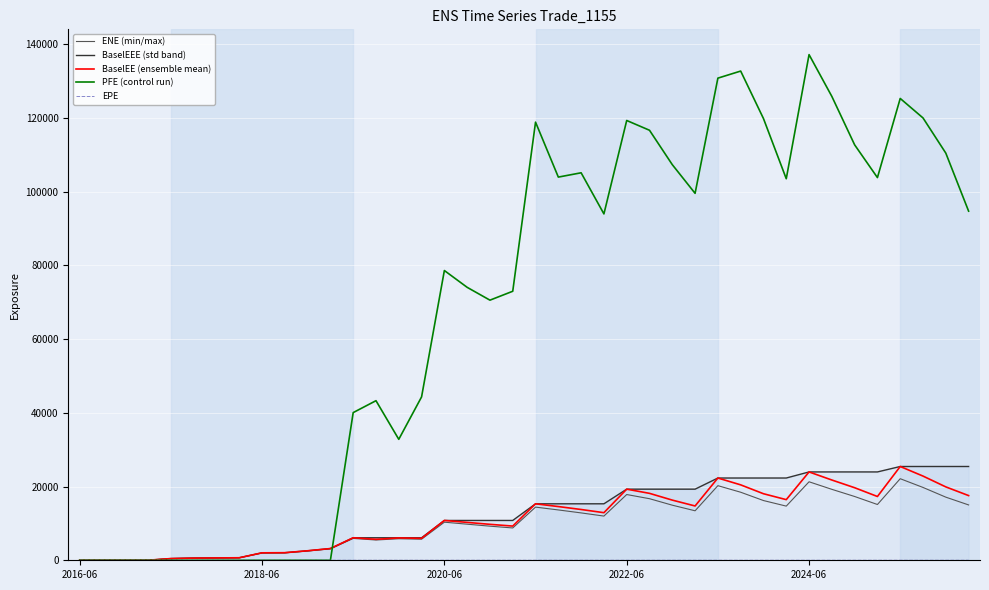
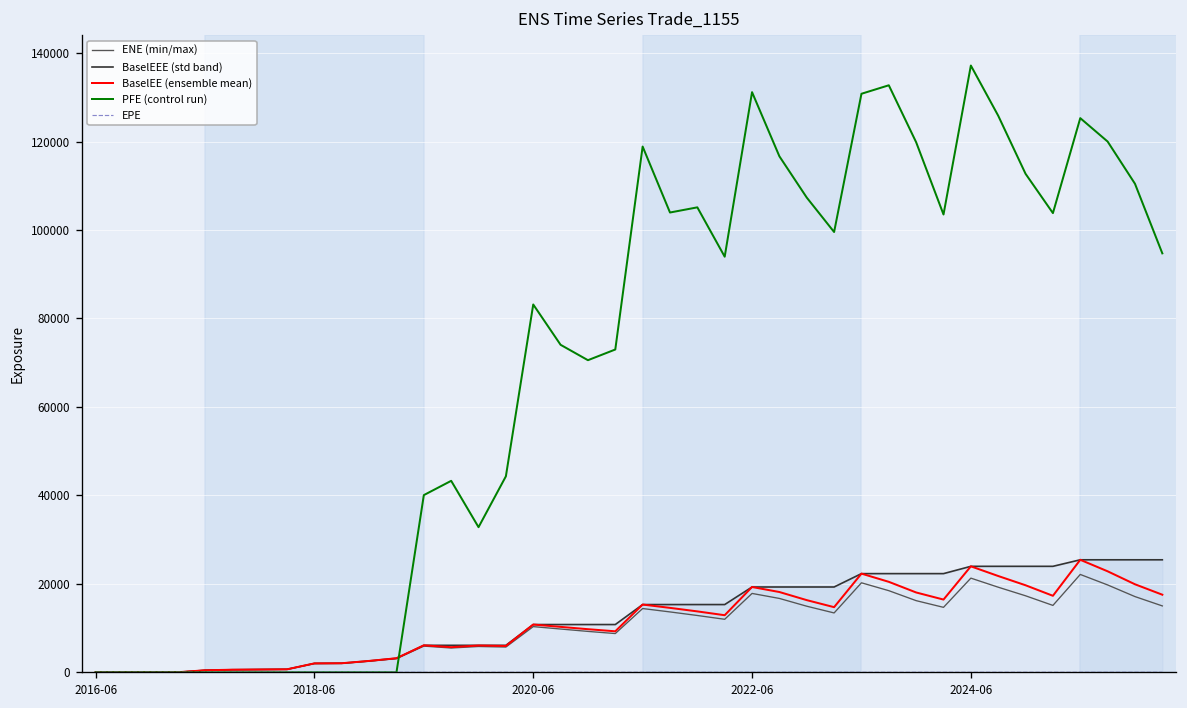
  {
    "PFE (control run)": {
-     "2020-06": 79000,
-     "2022-06": 119000,
+     "2020-06": 83000,
+     "2022-06": 131000,
      "2024-06": 137000
    },
    "EPE": {
      "2020-06": 0,
      "2022-06": 0,
      "2024-06": 0
    }
  }
